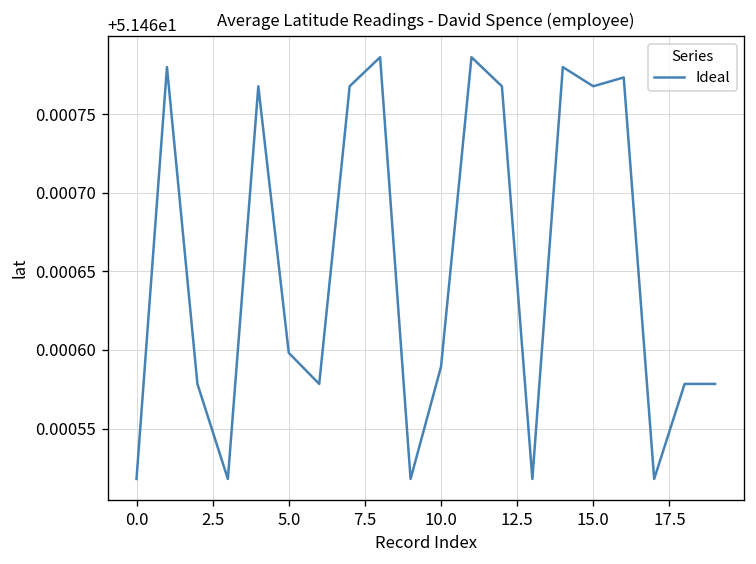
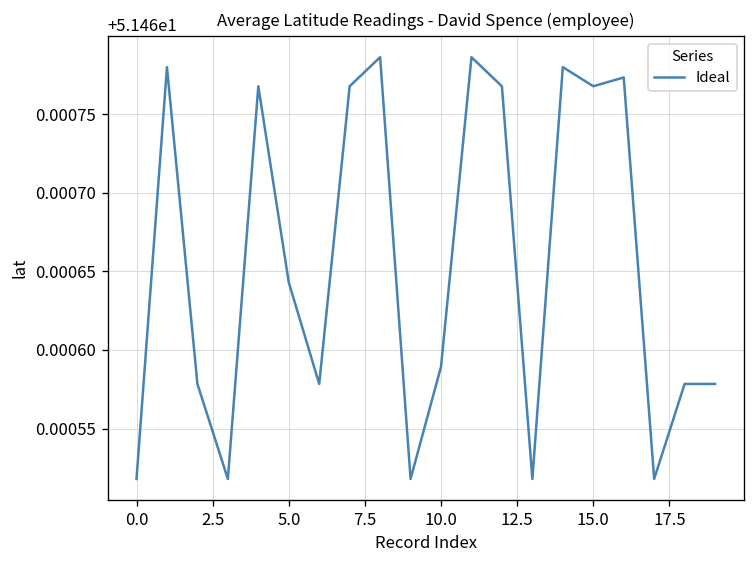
  {
    "0.0": 51.460518,
-   "5.0": 51.460598,
+   "5.0": 51.460643,
    "10.0": 51.460589,
    "15.0": 51.460768
  }
